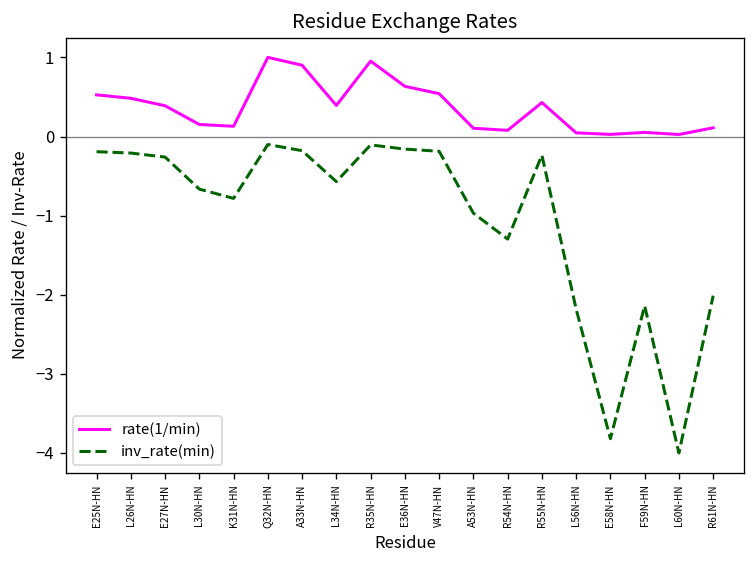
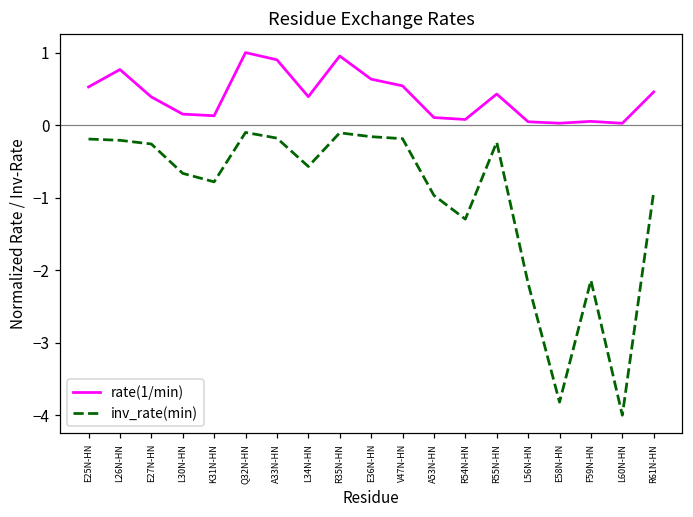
  {
    "rate(1/min)": {
      "E25N-HN": 0.5,
-     "L26N-HN": 0.5,
+     "L26N-HN": 0.8,
      "E27N-HN": 0.4,
      "L30N-HN": 0.2,
      "K31N-HN": 0.1,
      "Q32N-HN": 1.0,
      "A33N-HN": 0.9,
      "L34N-HN": 0.4,
      "R35N-HN": 1.0,
      "E36N-HN": 0.6,
      "V47N-HN": 0.5,
      "A53N-HN": 0.1,
      "R54N-HN": 0.1,
      "R55N-HN": 0.4,
      "L56N-HN": 0.0,
      "E58N-HN": 0.0,
      "F59N-HN": 0.1,
      "L60N-HN": 0.0,
-     "R61N-HN": 0.1
+     "R61N-HN": 0.5
    },
    "inv_rate(min)": {
      "E25N-HN": -0.2,
      "L26N-HN": -0.2,
      "E27N-HN": -0.3,
      "L30N-HN": -0.7,
      "K31N-HN": -0.8,
      "Q32N-HN": -0.1,
      "A33N-HN": -0.2,
      "L34N-HN": -0.6,
      "R35N-HN": -0.1,
      "E36N-HN": -0.2,
      "V47N-HN": -0.2,
      "A53N-HN": -1.0,
      "R54N-HN": -1.3,
      "R55N-HN": -0.2,
      "L56N-HN": -2.2,
      "E58N-HN": -3.8,
      "F59N-HN": -2.1,
      "L60N-HN": -4.0,
-     "R61N-HN": -2.0
+     "R61N-HN": -0.9
    }
  }
